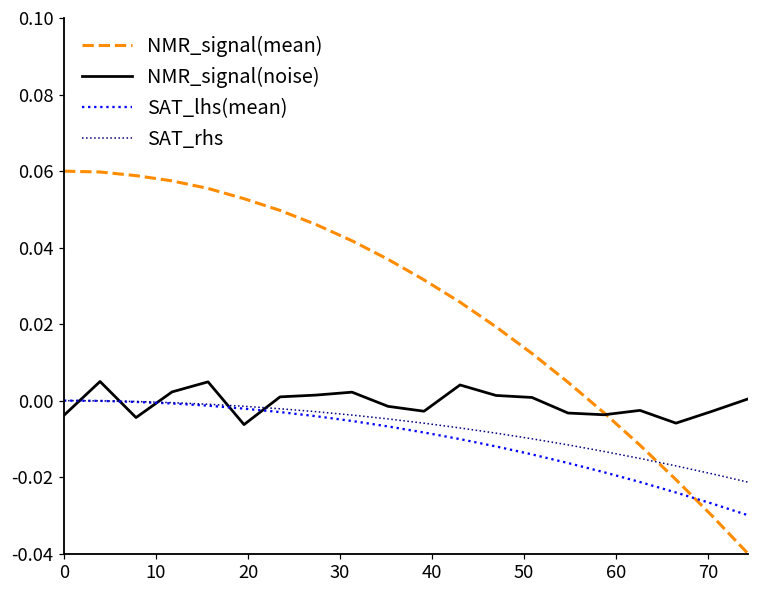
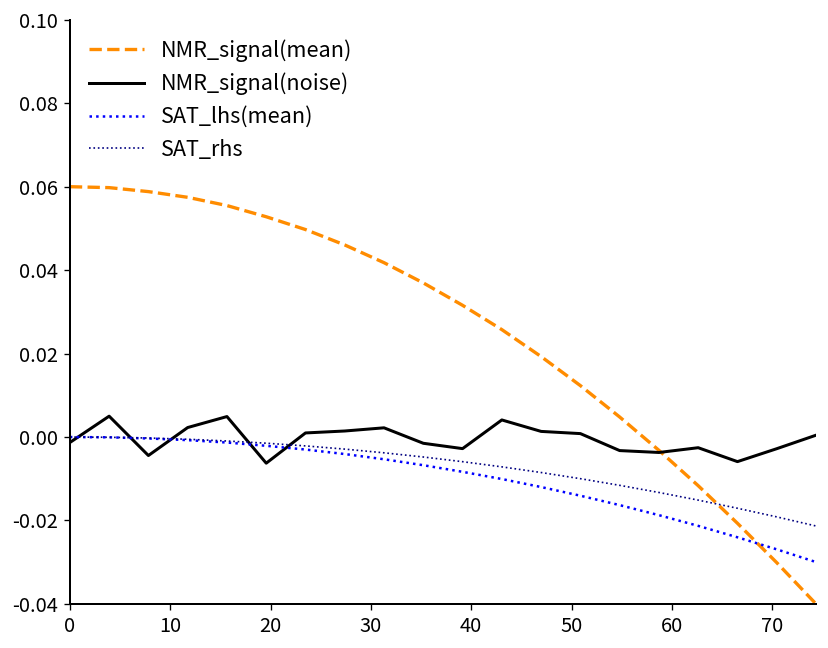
  {
    "NMR_signal(mean)": {
      "0": 0.060
    },
    "NMR_signal(noise)": {
-     "0": -0.004
+     "0": -0.001
    }
  }
